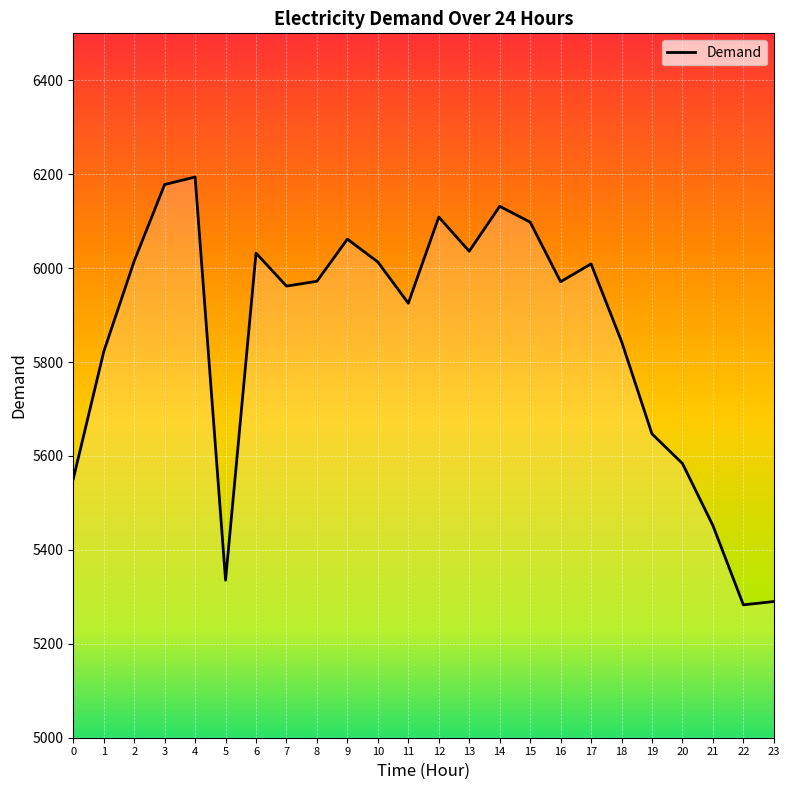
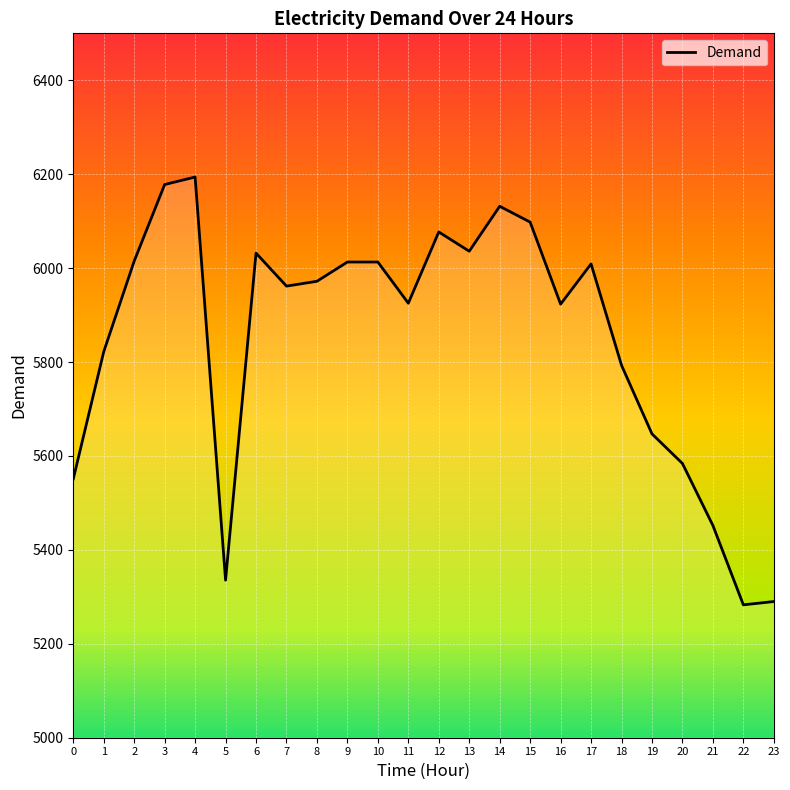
  {
    "0": 5550,
    "1": 5820,
    "2": 6020,
    "3": 6180,
    "4": 6190,
    "5": 5340,
    "6": 6030,
    "7": 5960,
    "8": 5970,
-   "9": 6060,
+   "9": 6010,
    "10": 6010,
    "11": 5930,
-   "12": 6110,
+   "12": 6080,
    "13": 6040,
    "14": 6130,
    "15": 6100,
-   "16": 5970,
+   "16": 5920,
    "17": 6010,
-   "18": 5840,
+   "18": 5790,
    "19": 5650,
    "20": 5580,
    "21": 5450,
    "22": 5280,
    "23": 5290
  }
